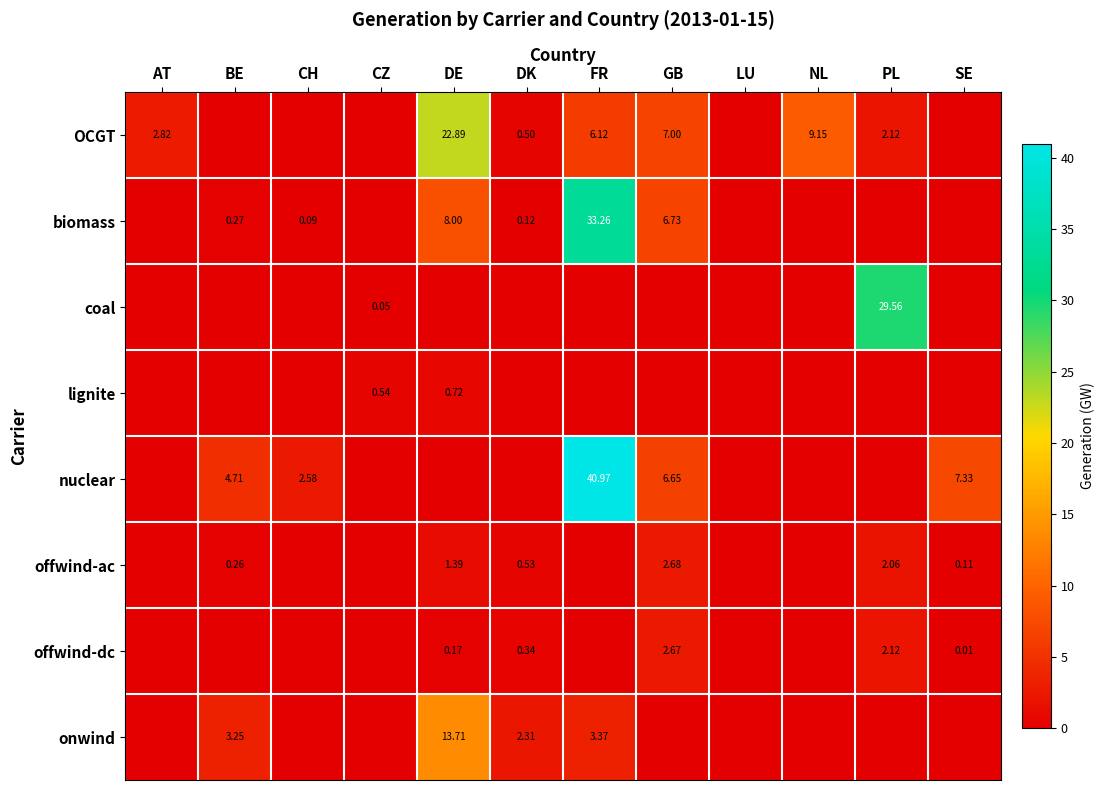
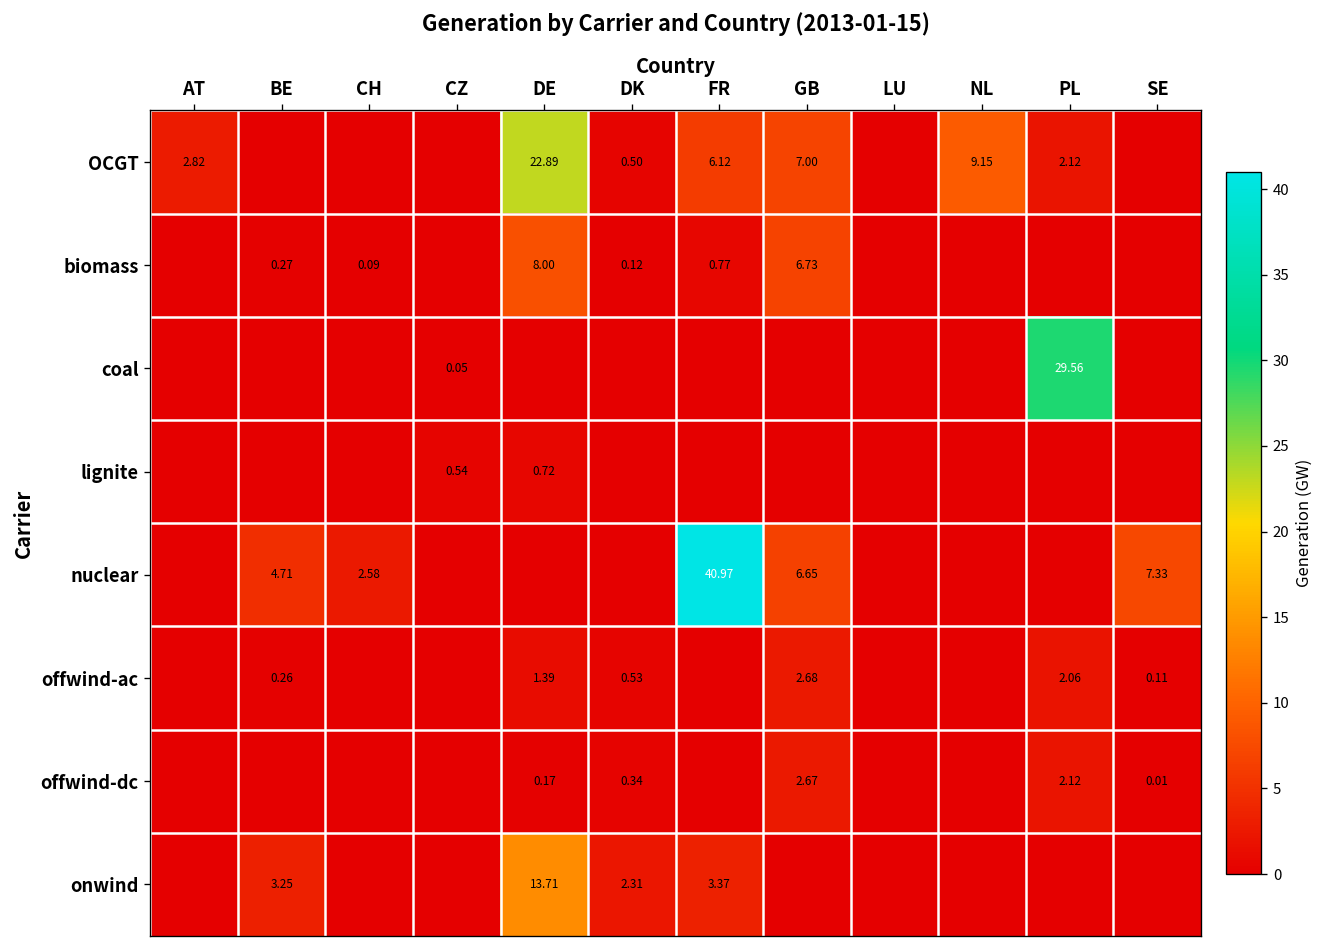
  {
    "OCGT": {
      "AT": 2.82,
      "DE": 22.89,
      "DK": 0.50,
      "FR": 6.12,
      "GB": 7.00,
      "NL": 9.15,
      "PL": 2.12
    },
    "biomass": {
      "BE": 0.27,
      "CH": 0.09,
      "DE": 8.00,
      "DK": 0.12,
-     "FR": 33.26,
+     "FR": 0.77,
      "GB": 6.73
    },
    "coal": {
      "CZ": 0.05,
      "PL": 29.56
    },
    "lignite": {
      "CZ": 0.54,
      "DE": 0.72
    },
    "nuclear": {
      "BE": 4.71,
      "CH": 2.58,
      "FR": 40.97,
      "GB": 6.65,
      "SE": 7.33
    },
    "offwind-ac": {
      "BE": 0.26,
      "DE": 1.39,
      "DK": 0.53,
      "GB": 2.68,
      "PL": 2.06,
      "SE": 0.11
    },
    "offwind-dc": {
      "DE": 0.17,
      "DK": 0.34,
      "GB": 2.67,
      "PL": 2.12,
      "SE": 0.01
    },
    "onwind": {
      "BE": 3.25,
      "DE": 13.71,
      "DK": 2.31,
      "FR": 3.37
    }
  }
